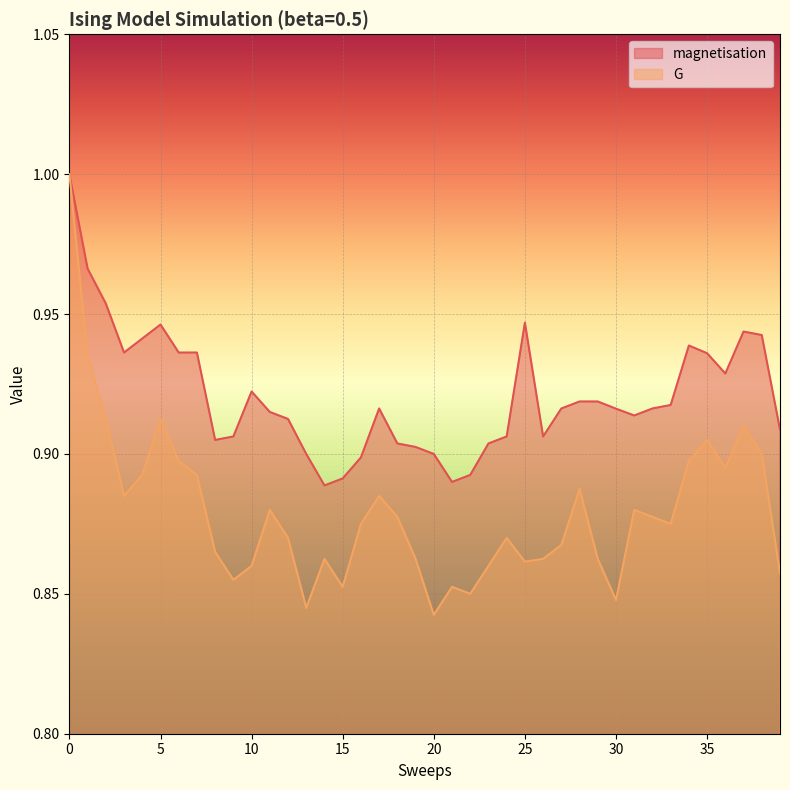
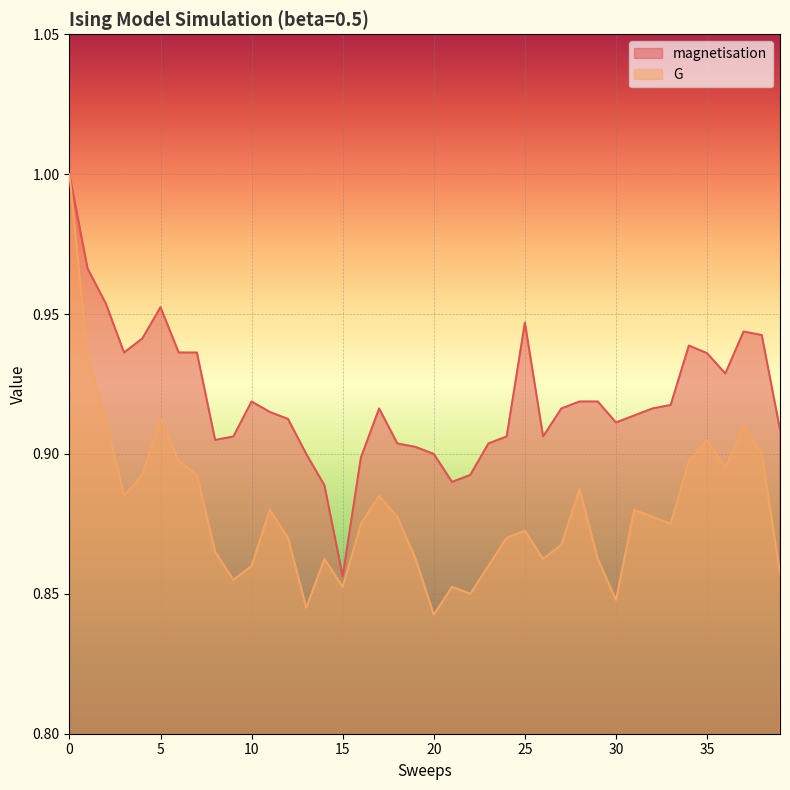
  {
    "magnetisation": {
-     "5": 0.946,
-     "10": 0.922,
-     "15": 0.891,
+     "5": 0.952,
+     "10": 0.919,
+     "15": 0.856,
      "20": 0.900,
      "25": 0.947,
-     "30": 0.916,
+     "30": 0.911,
      "35": 0.936
    },
    "G": {
      "5": 0.913,
      "10": 0.860,
      "15": 0.853,
      "20": 0.843,
-     "25": 0.862,
+     "25": 0.873,
      "30": 0.848,
      "35": 0.905
    }
  }
